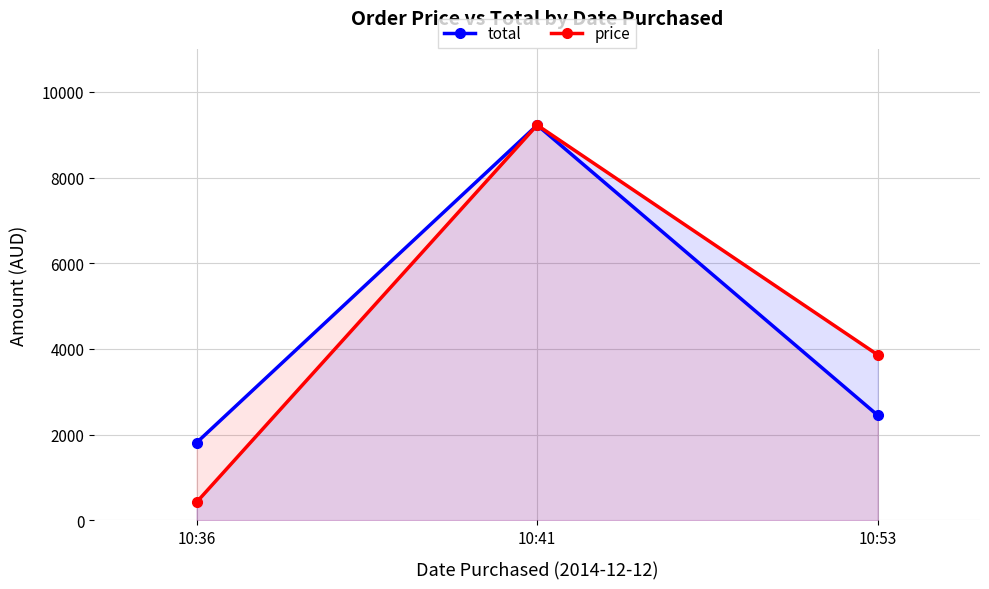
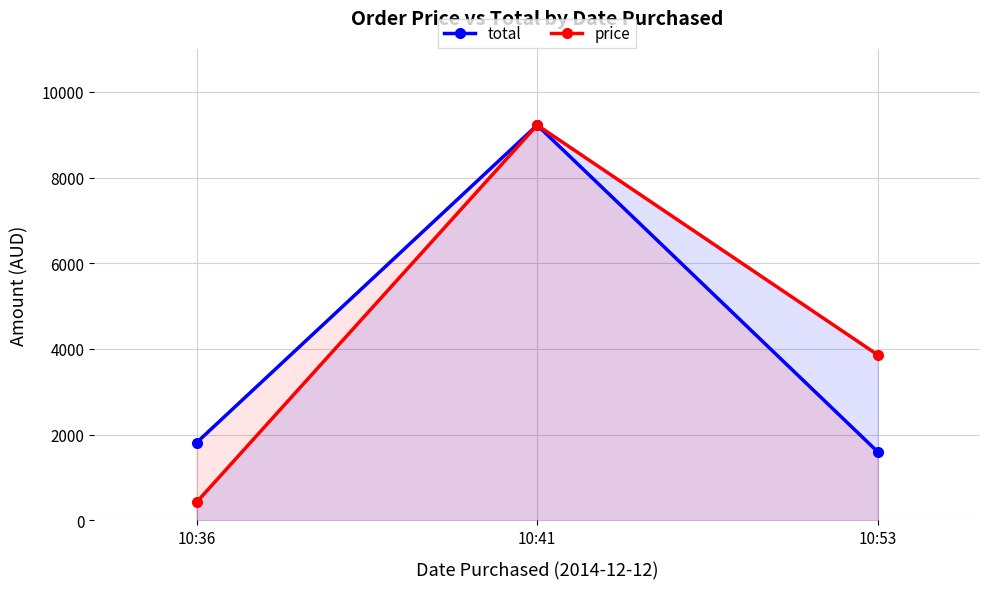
  {
    "total": {
      "10:36": 1800,
-     "10:53": 2400
+     "10:53": 1600
    },
    "price": {
      "10:36": 400,
      "10:53": 3900
    }
  }
